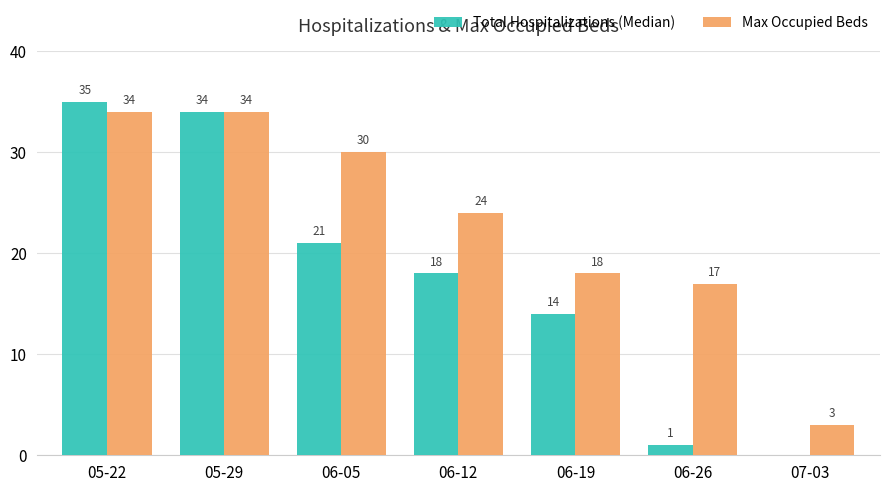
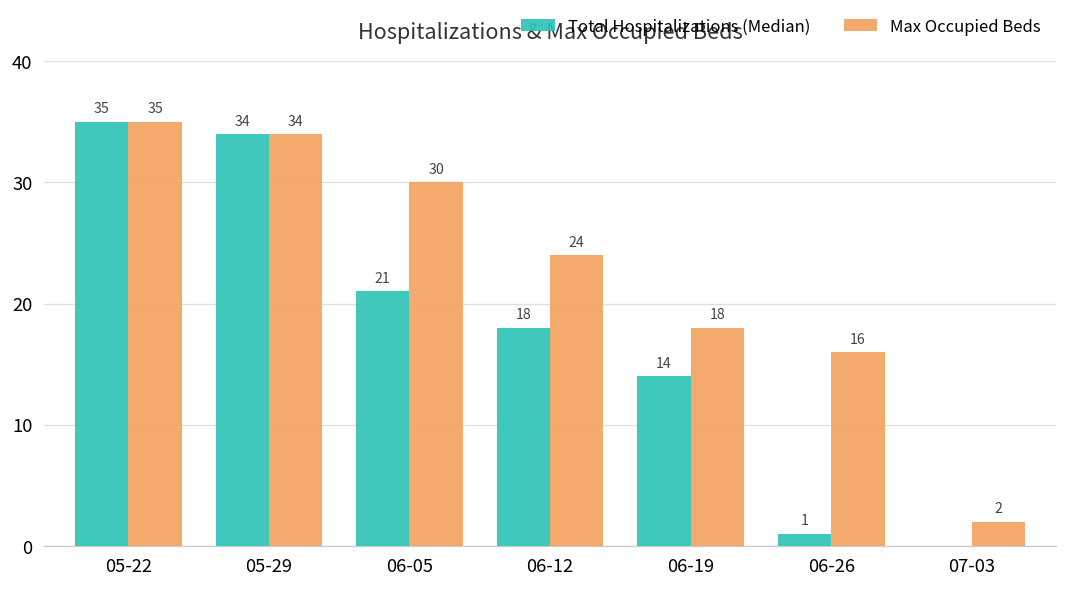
  {
    "Total Hospitalizations (Median)": {
      "05-22": 35,
      "05-29": 34,
      "06-05": 21,
      "06-12": 18,
      "06-19": 14,
      "06-26": 1
    },
    "Max Occupied Beds": {
-     "05-22": 34,
+     "05-22": 35,
      "05-29": 34,
      "06-05": 30,
      "06-12": 24,
      "06-19": 18,
-     "06-26": 17,
-     "07-03": 3
+     "06-26": 16,
+     "07-03": 2
    }
  }
